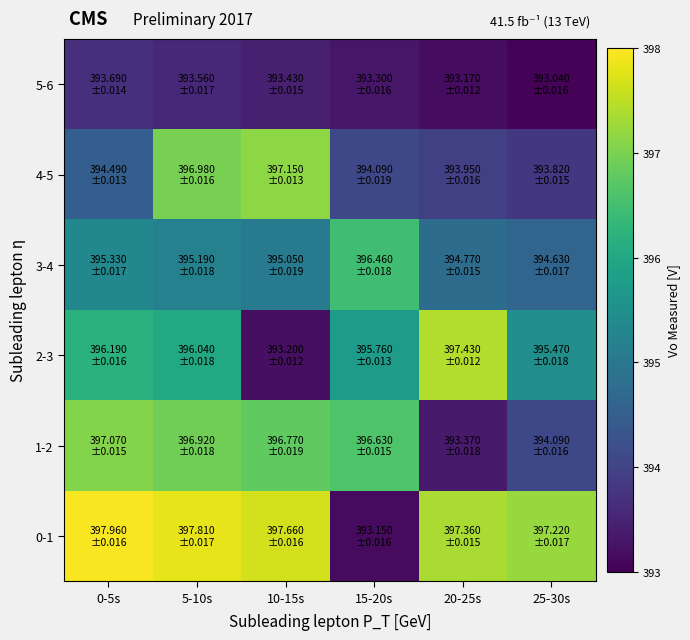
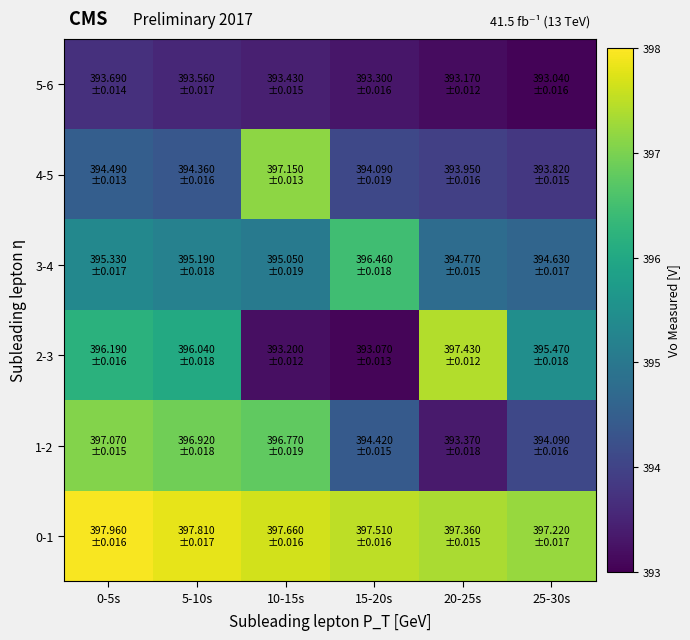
  {
    "4-5": {
-     "5-10s": 396.980
+     "5-10s": 394.360
    },
    "2-3": {
-     "15-20s": 395.760
+     "15-20s": 393.070
    },
    "1-2": {
-     "15-20s": 396.630
+     "15-20s": 394.420
    },
    "0-1": {
-     "15-20s": 393.150
+     "15-20s": 397.510
    }
  }
